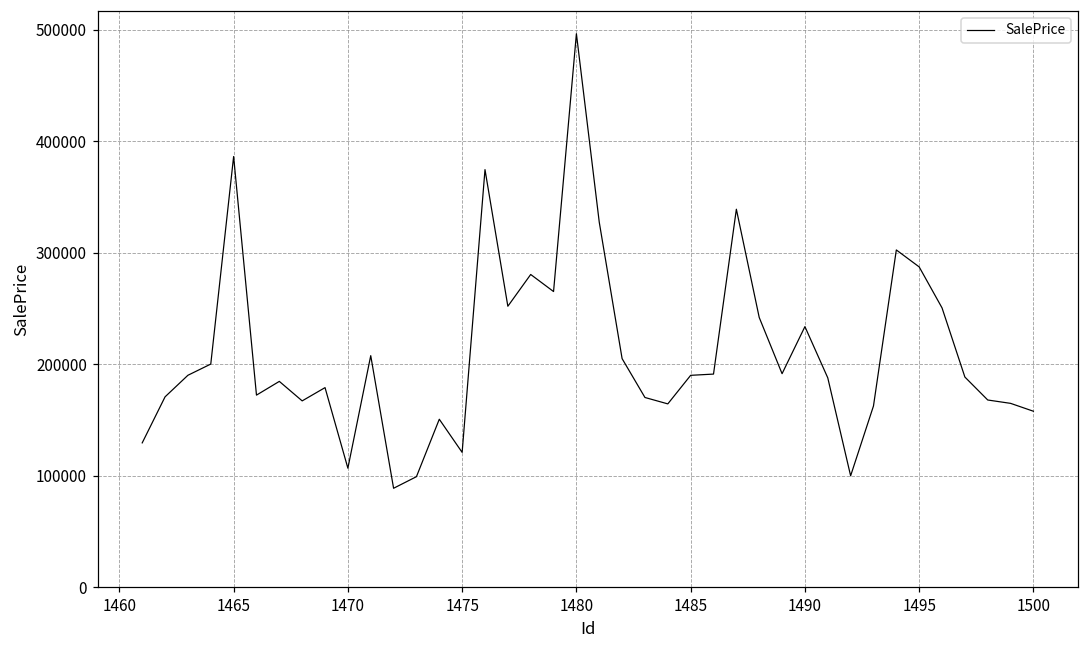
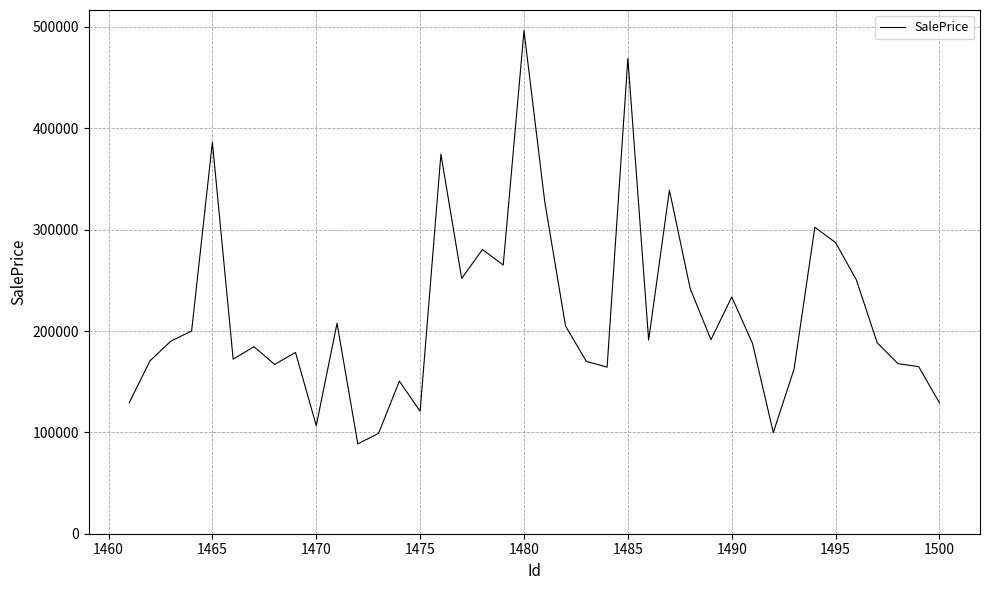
  {
    "1465": 386000,
    "1470": 107000,
    "1475": 121000,
    "1480": 496000,
-   "1485": 190000,
+   "1485": 469000,
    "1490": 234000,
    "1495": 287000,
-   "1500": 158000
+   "1500": 129000
  }
